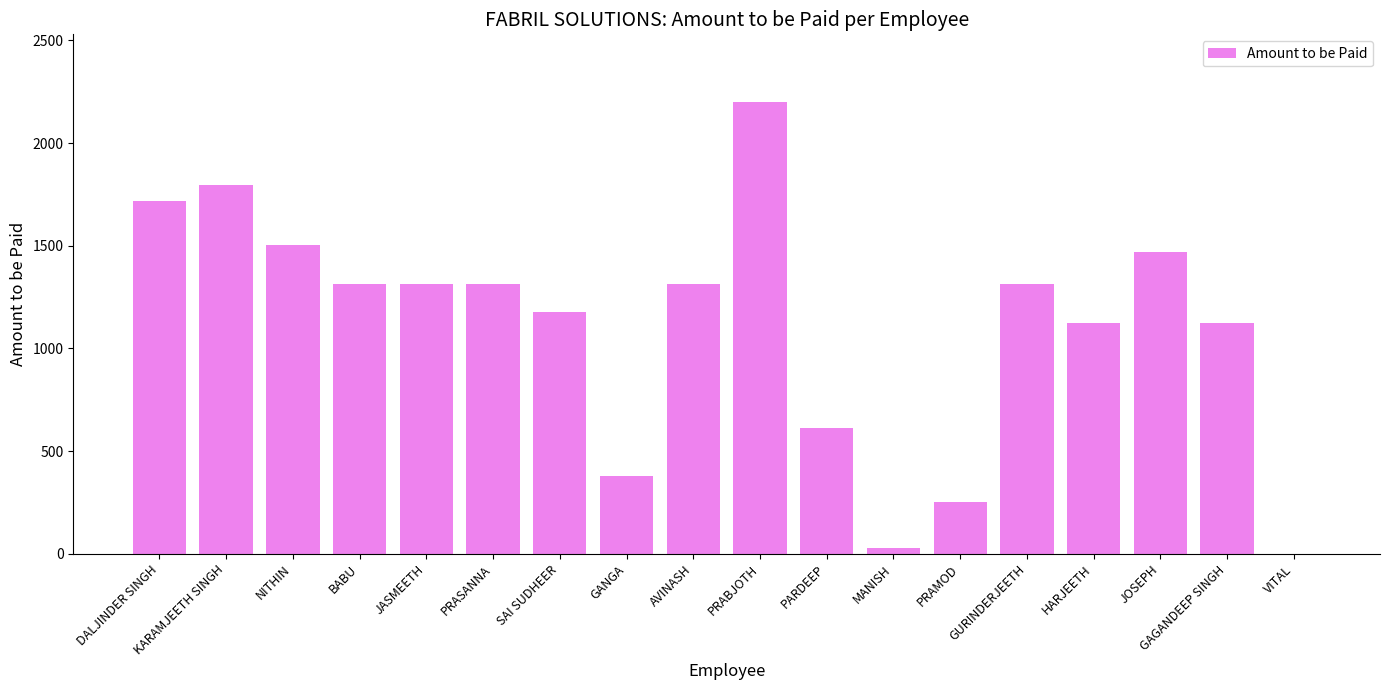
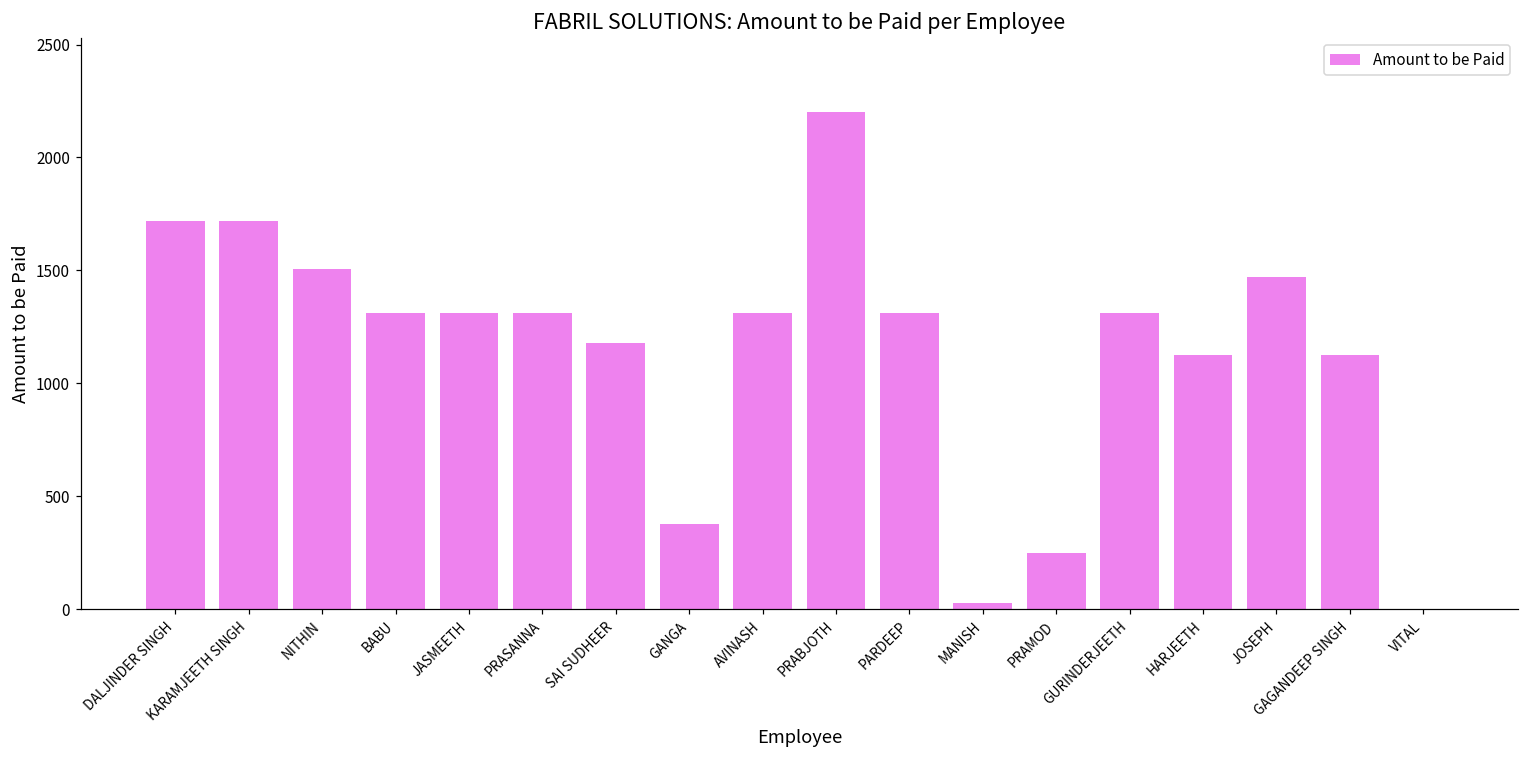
  {
    "DALJINDER SINGH": 1720,
-   "KARAMJEETH SINGH": 1790,
+   "KARAMJEETH SINGH": 1720,
    "NITHIN": 1510,
    "BABU": 1310,
    "JASMEETH": 1310,
    "PRASANNA": 1310,
    "SAI SUDHEER": 1180,
    "GANGA": 380,
    "AVINASH": 1310,
    "PRABJOTH": 2200,
-   "PARDEEP": 610,
+   "PARDEEP": 1310,
    "MANISH": 30,
    "PRAMOD": 250,
    "GURINDERJEETH": 1310,
    "HARJEETH": 1130,
    "JOSEPH": 1470,
    "GAGANDEEP SINGH": 1130,
    "VITAL": 0
  }
